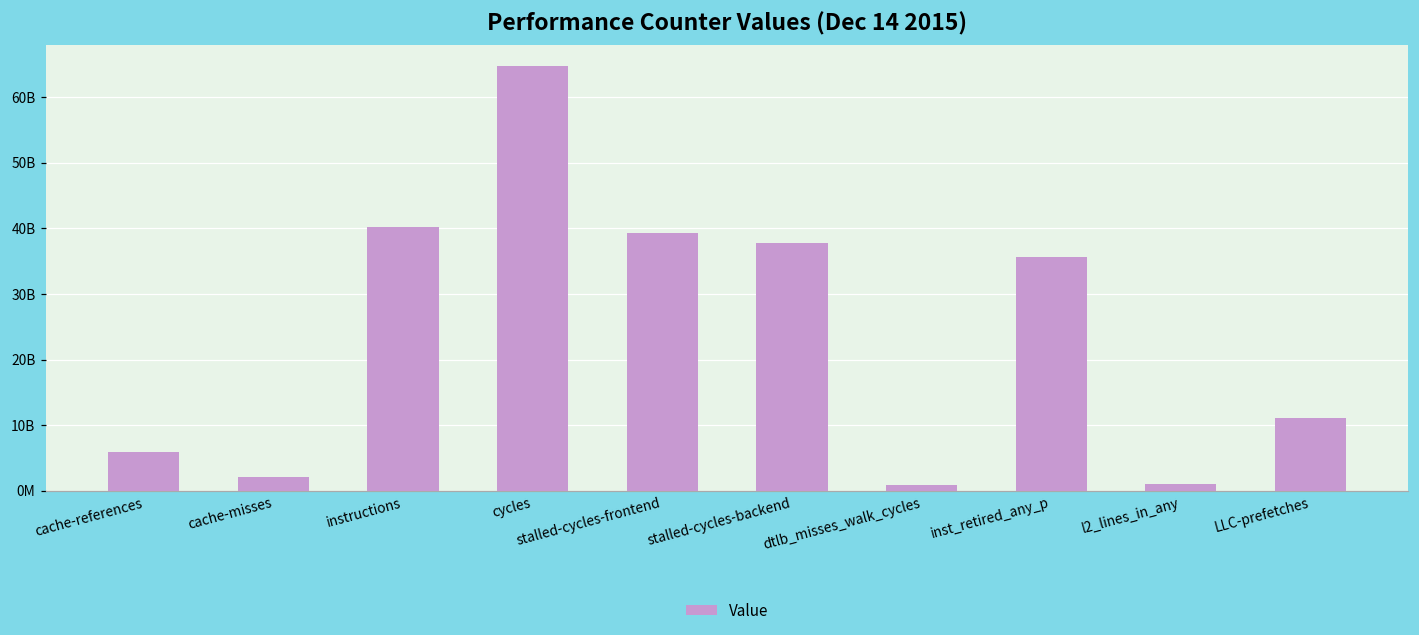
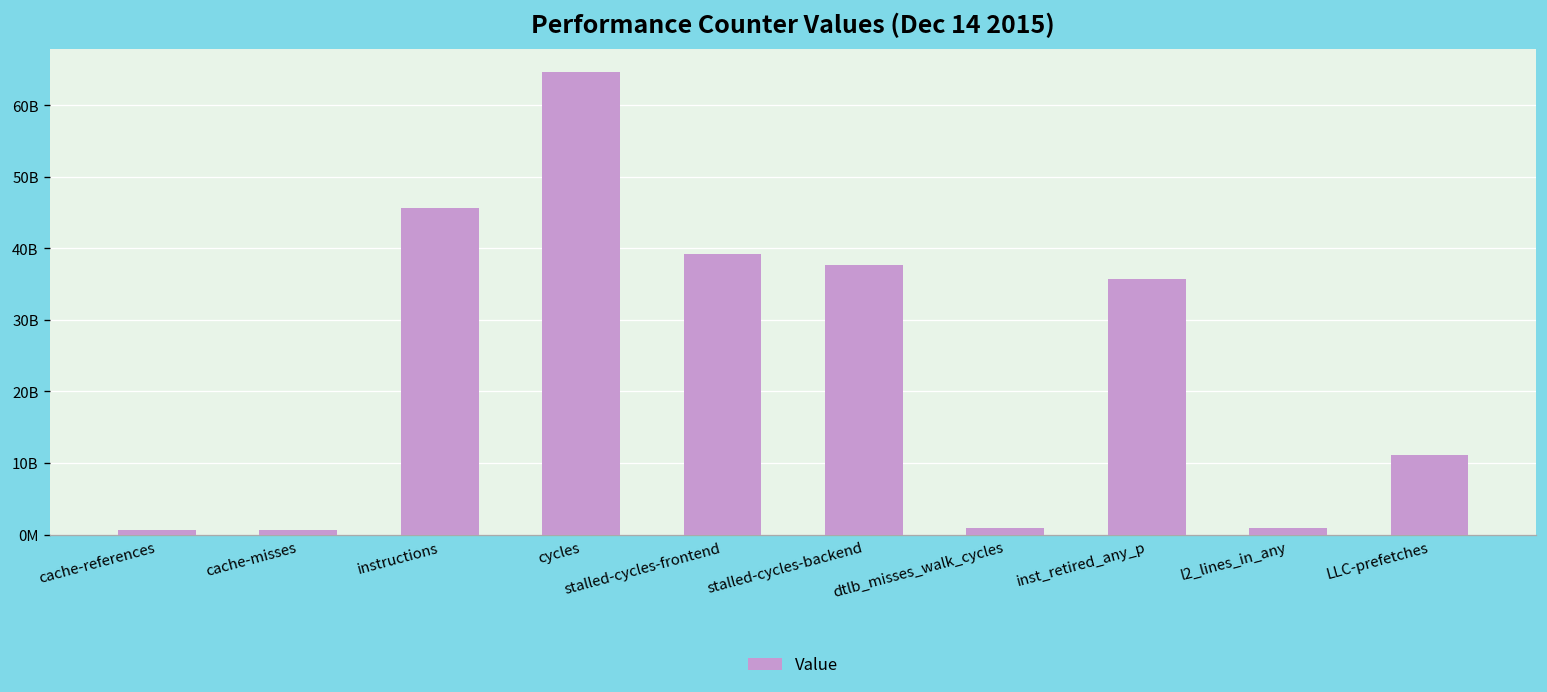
  {
-   "cache-references": 6000000000,
-   "cache-misses": 2000000000,
-   "instructions": 40000000000,
+   "cache-references": 1000000000,
+   "cache-misses": 1000000000,
+   "instructions": 46000000000,
    "cycles": 65000000000,
    "stalled-cycles-frontend": 39000000000,
    "stalled-cycles-backend": 38000000000,
    "dtlb_misses_walk_cycles": 1000000000,
    "inst_retired_any_p": 36000000000,
    "l2_lines_in_any": 1000000000,
    "LLC-prefetches": 11000000000
  }
